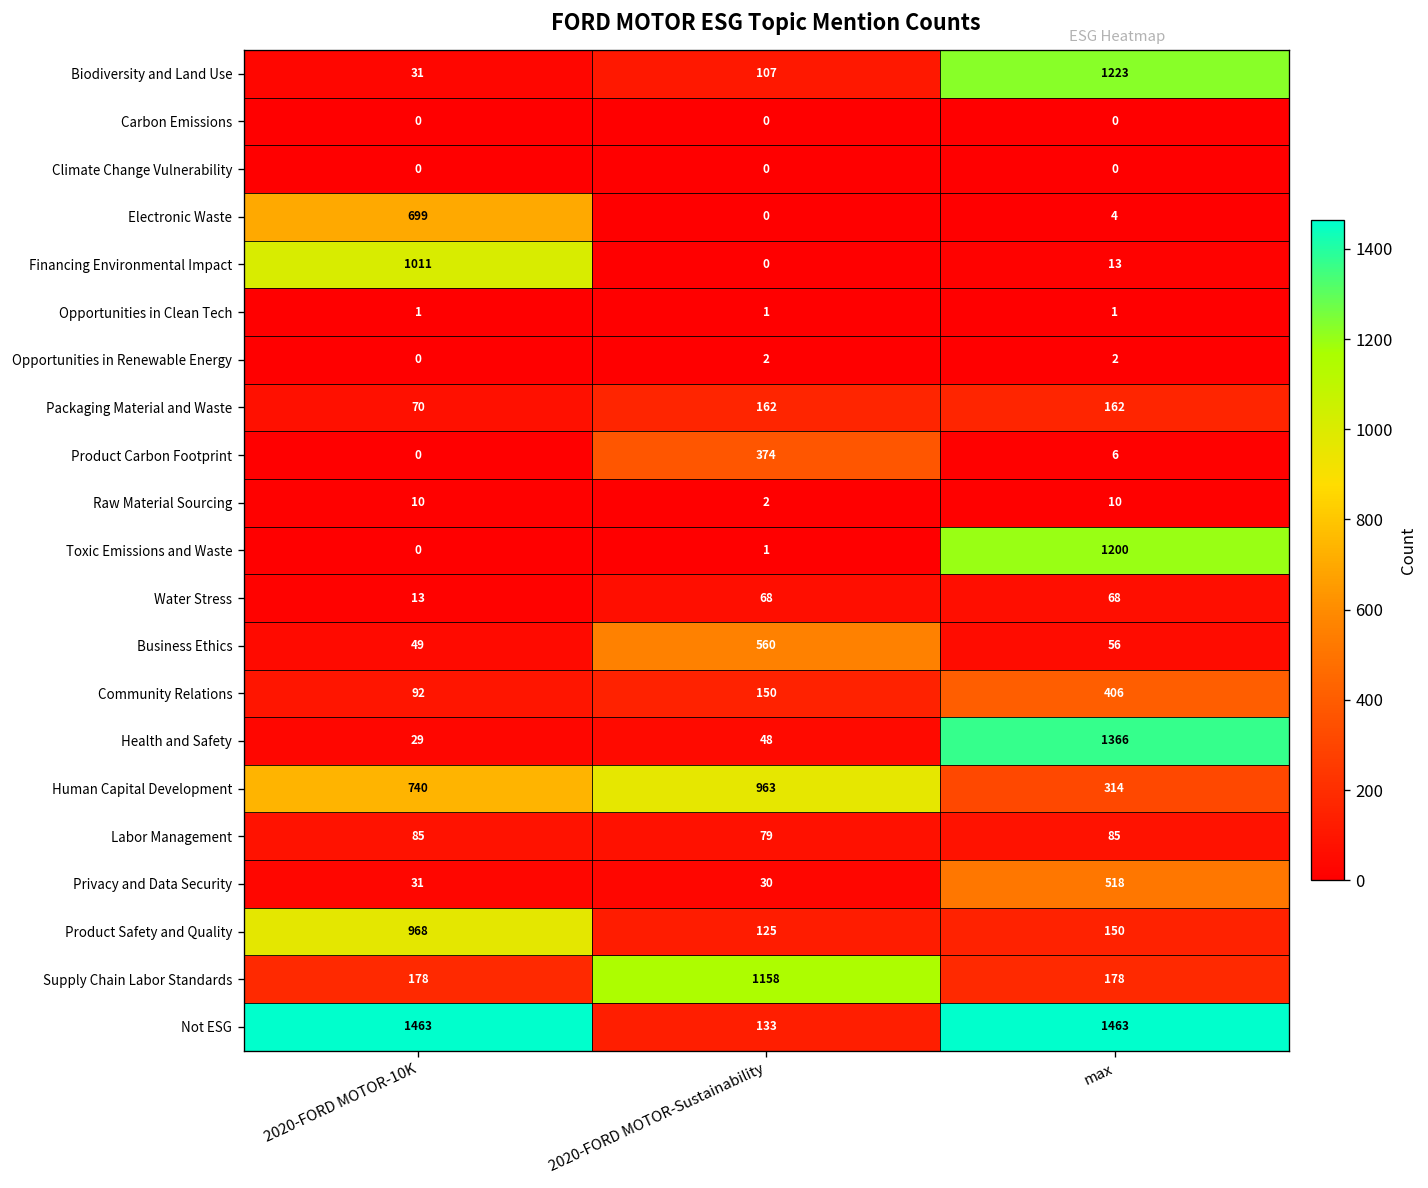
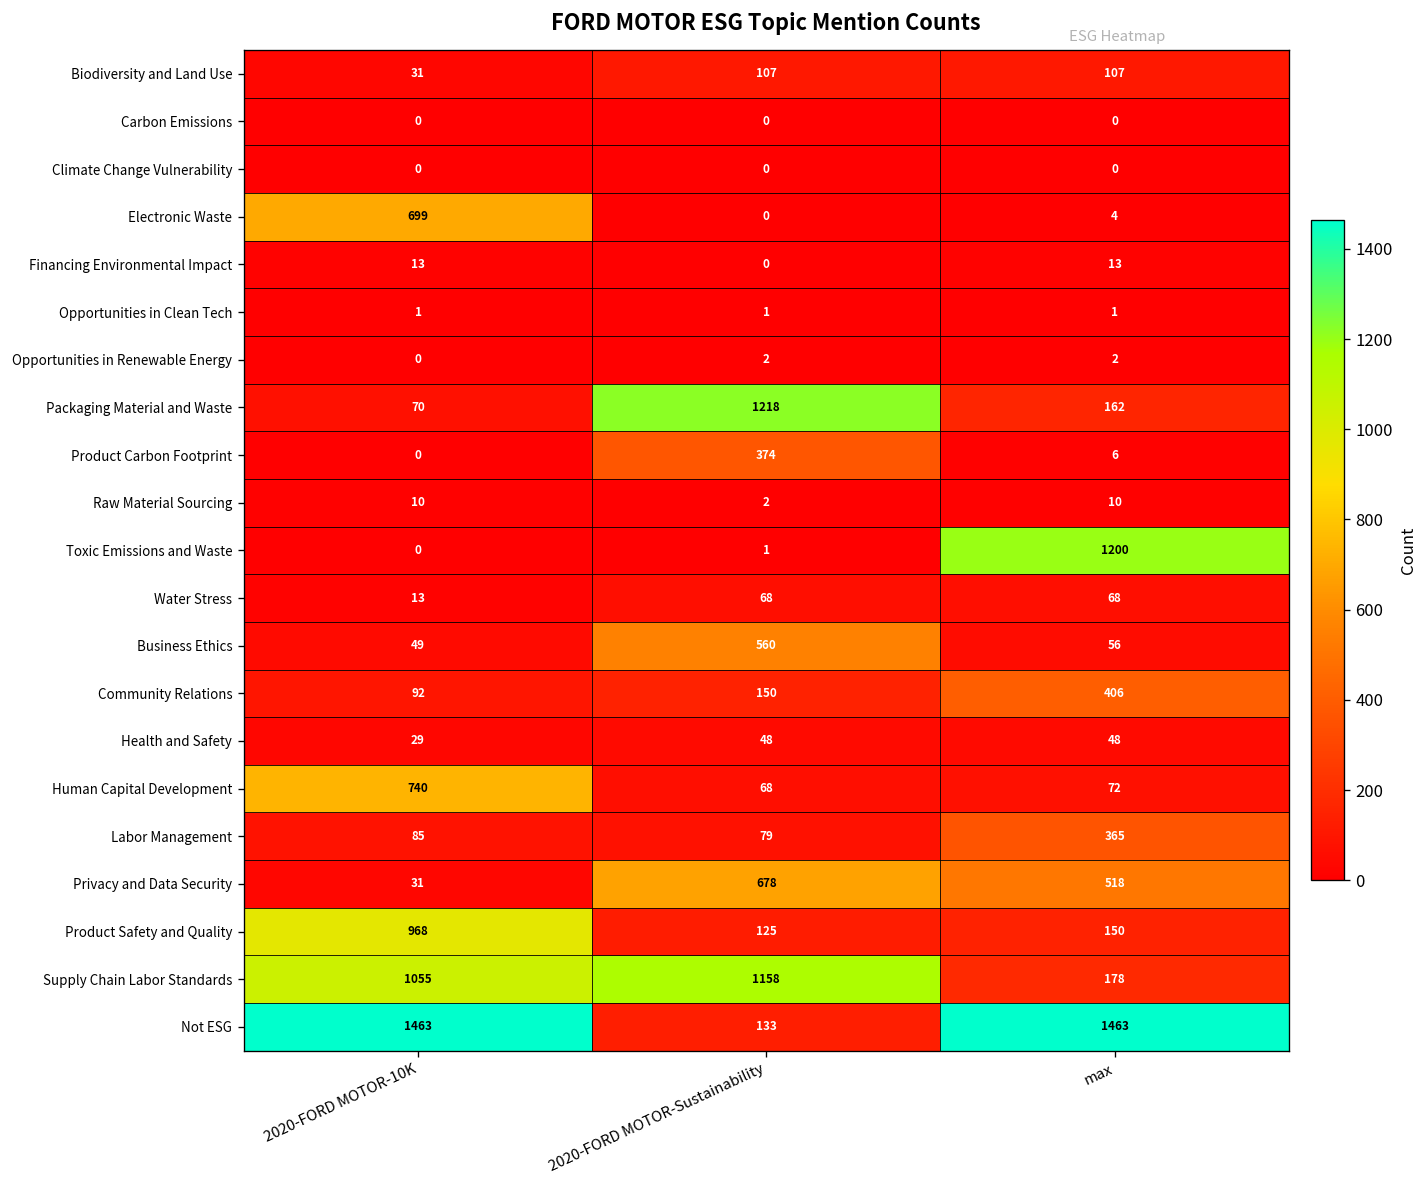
  {
    "Biodiversity and Land Use": {
      "2020-FORD MOTOR-10K": 31,
      "2020-FORD MOTOR-Sustainability": 107,
-     "max": 1223
+     "max": 107
    },
    "Carbon Emissions": {
      "2020-FORD MOTOR-10K": 0,
      "2020-FORD MOTOR-Sustainability": 0,
      "max": 0
    },
    "Climate Change Vulnerability": {
      "2020-FORD MOTOR-10K": 0,
      "2020-FORD MOTOR-Sustainability": 0,
      "max": 0
    },
    "Electronic Waste": {
      "2020-FORD MOTOR-10K": 699,
      "2020-FORD MOTOR-Sustainability": 0,
      "max": 4
    },
    "Financing Environmental Impact": {
-     "2020-FORD MOTOR-10K": 1011,
+     "2020-FORD MOTOR-10K": 13,
      "2020-FORD MOTOR-Sustainability": 0,
      "max": 13
    },
    "Opportunities in Clean Tech": {
      "2020-FORD MOTOR-10K": 1,
      "2020-FORD MOTOR-Sustainability": 1,
      "max": 1
    },
    "Opportunities in Renewable Energy": {
      "2020-FORD MOTOR-10K": 0,
      "2020-FORD MOTOR-Sustainability": 2,
      "max": 2
    },
    "Packaging Material and Waste": {
      "2020-FORD MOTOR-10K": 70,
-     "2020-FORD MOTOR-Sustainability": 162,
+     "2020-FORD MOTOR-Sustainability": 1218,
      "max": 162
    },
    "Product Carbon Footprint": {
      "2020-FORD MOTOR-10K": 0,
      "2020-FORD MOTOR-Sustainability": 374,
      "max": 6
    },
    "Raw Material Sourcing": {
      "2020-FORD MOTOR-10K": 10,
      "2020-FORD MOTOR-Sustainability": 2,
      "max": 10
    },
    "Toxic Emissions and Waste": {
      "2020-FORD MOTOR-10K": 0,
      "2020-FORD MOTOR-Sustainability": 1,
      "max": 1200
    },
    "Water Stress": {
      "2020-FORD MOTOR-10K": 13,
      "2020-FORD MOTOR-Sustainability": 68,
      "max": 68
    },
    "Business Ethics": {
      "2020-FORD MOTOR-10K": 49,
      "2020-FORD MOTOR-Sustainability": 560,
      "max": 56
    },
    "Community Relations": {
      "2020-FORD MOTOR-10K": 92,
      "2020-FORD MOTOR-Sustainability": 150,
      "max": 406
    },
    "Health and Safety": {
      "2020-FORD MOTOR-10K": 29,
      "2020-FORD MOTOR-Sustainability": 48,
-     "max": 1366
+     "max": 48
    },
    "Human Capital Development": {
      "2020-FORD MOTOR-10K": 740,
-     "2020-FORD MOTOR-Sustainability": 963,
-     "max": 314
+     "2020-FORD MOTOR-Sustainability": 68,
+     "max": 72
    },
    "Labor Management": {
      "2020-FORD MOTOR-10K": 85,
      "2020-FORD MOTOR-Sustainability": 79,
-     "max": 85
+     "max": 365
    },
    "Privacy and Data Security": {
      "2020-FORD MOTOR-10K": 31,
-     "2020-FORD MOTOR-Sustainability": 30,
+     "2020-FORD MOTOR-Sustainability": 678,
      "max": 518
    },
    "Product Safety and Quality": {
      "2020-FORD MOTOR-10K": 968,
      "2020-FORD MOTOR-Sustainability": 125,
      "max": 150
    },
    "Supply Chain Labor Standards": {
-     "2020-FORD MOTOR-10K": 178,
+     "2020-FORD MOTOR-10K": 1055,
      "2020-FORD MOTOR-Sustainability": 1158,
      "max": 178
    },
    "Not ESG": {
      "2020-FORD MOTOR-10K": 1463,
      "2020-FORD MOTOR-Sustainability": 133,
      "max": 1463
    }
  }
